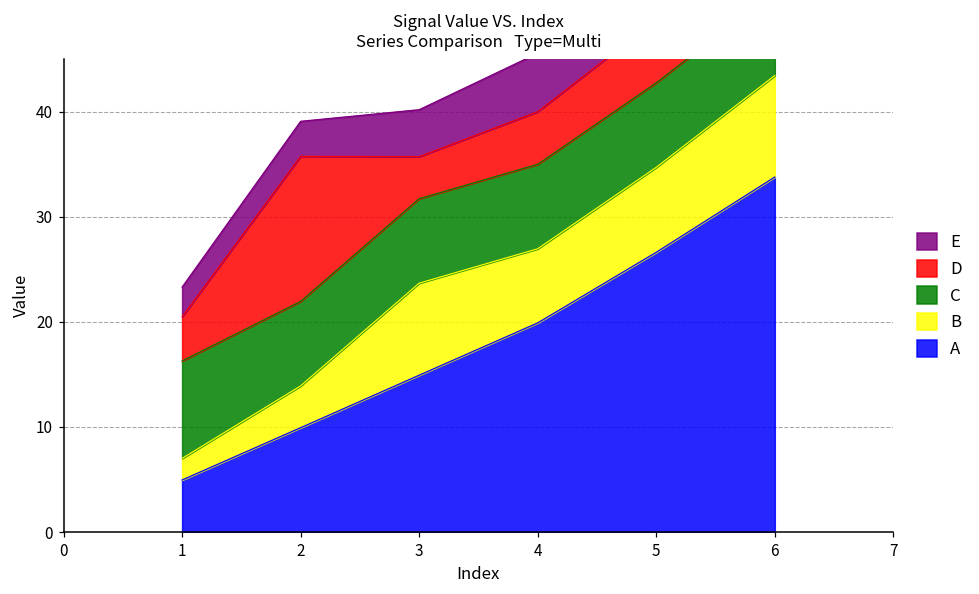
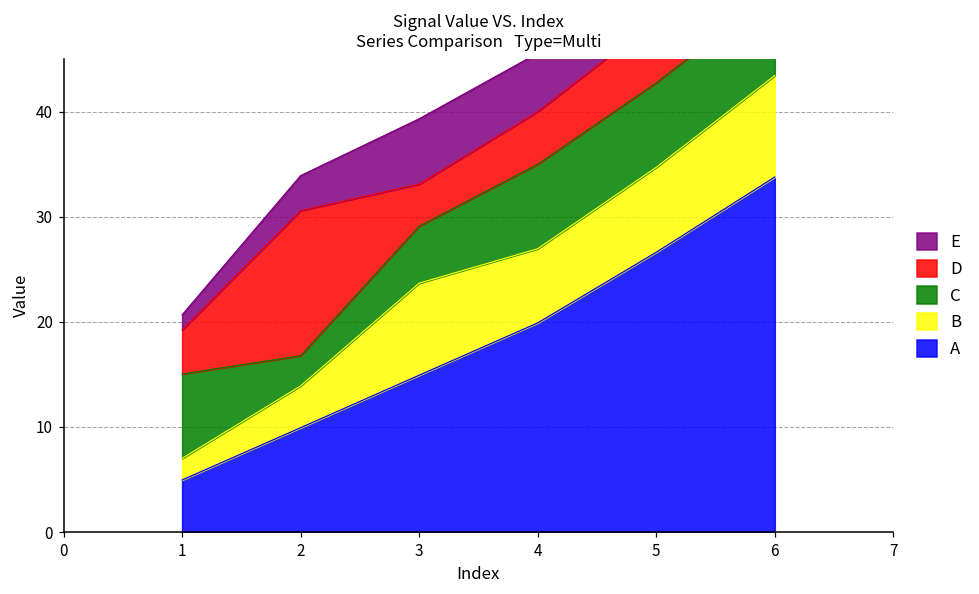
  {
    "A": {
      "1": 5,
      "2": 10,
      "3": 15,
      "4": 20,
      "5": 27,
      "6": 34
    },
    "B": {
      "1": 2,
      "2": 4,
      "3": 9,
      "4": 7,
      "5": 8,
      "6": 10
    },
    "C": {
-     "1": 9,
-     "2": 8,
-     "3": 8,
+     "1": 8,
+     "2": 3,
+     "3": 5,
      "4": 8,
      "5": 8
    },
    "D": {
      "1": 4,
      "2": 14,
      "3": 4,
      "4": 5
    },
    "E": {
-     "1": 3,
+     "1": 1,
      "2": 3,
-     "3": 4
+     "3": 6
    }
  }
